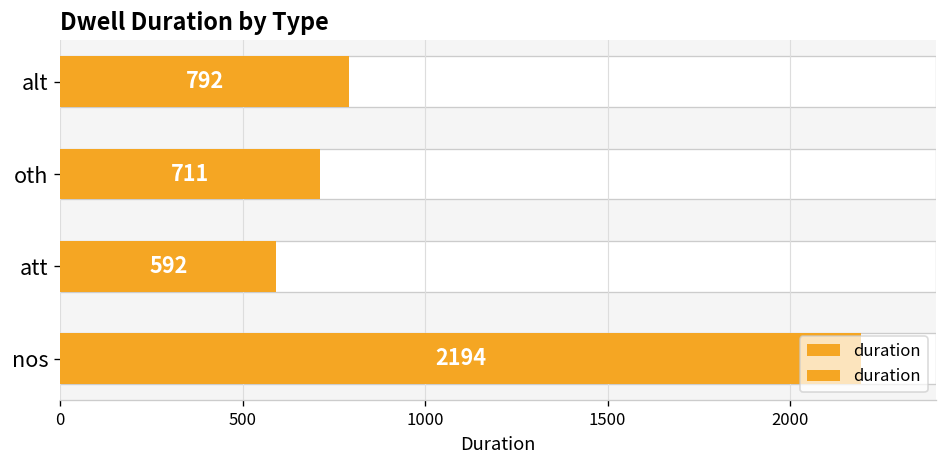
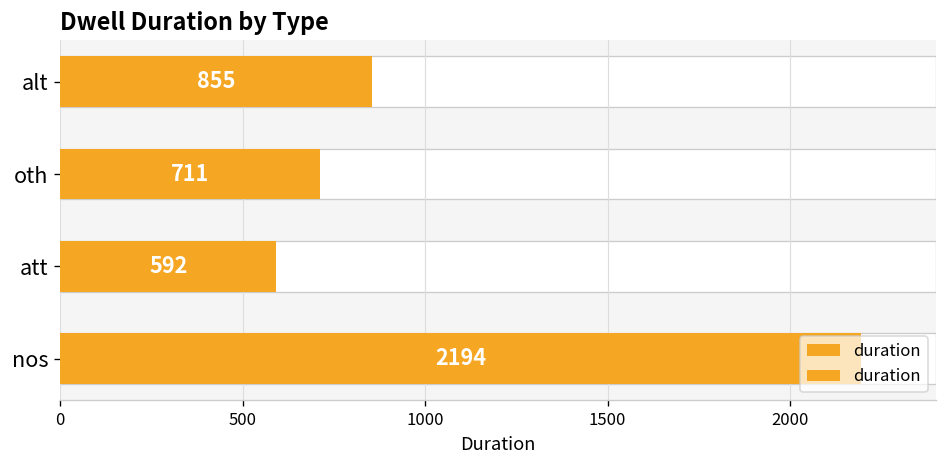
  {
    "duration": {
-     "alt": 792
+     "alt": 855
    }
  }
